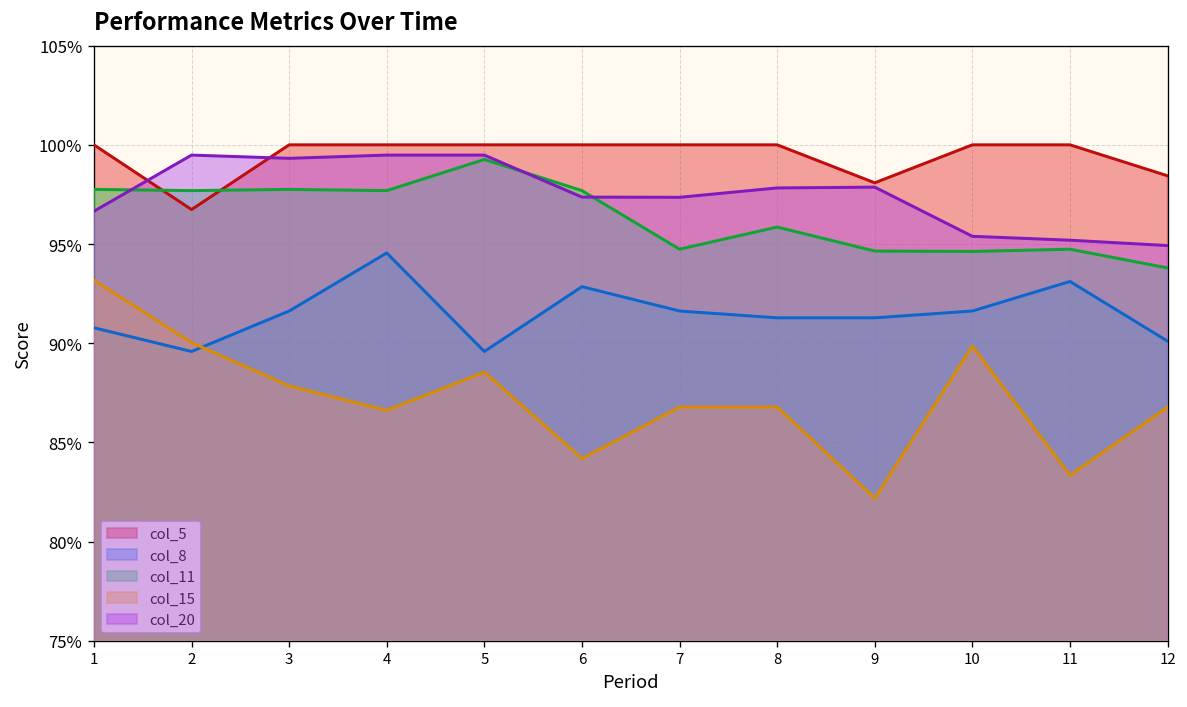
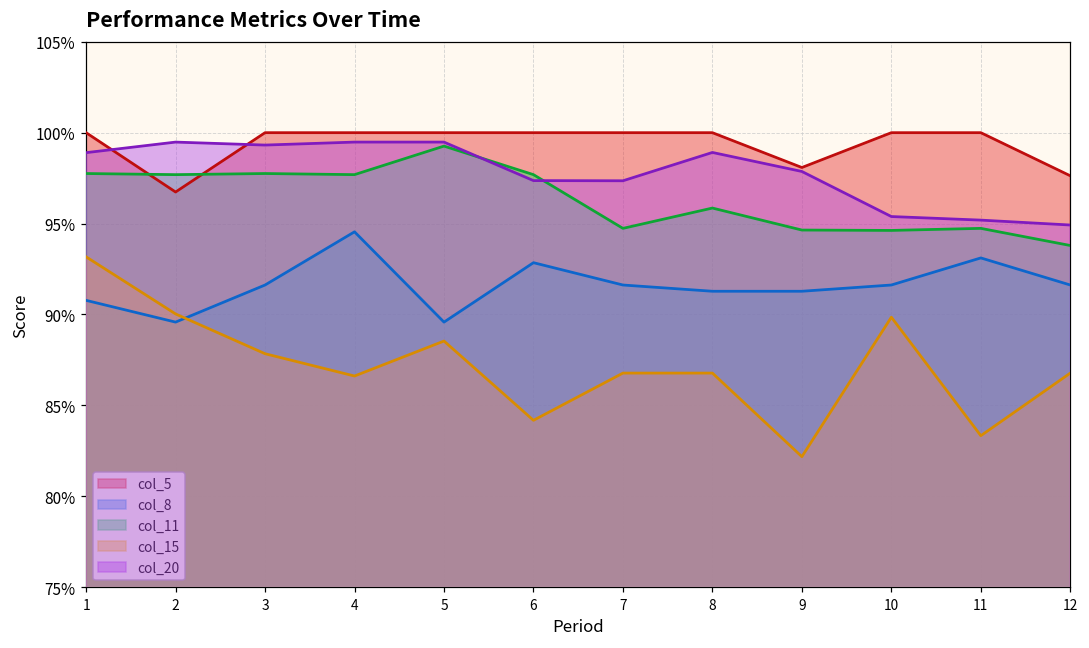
  {
    "col_5": {
      "1": "100.0%",
      "2": "96.7%",
      "3": "100.0%",
      "4": "100.0%",
      "5": "100.0%",
      "6": "100.0%",
      "7": "100.0%",
      "8": "100.0%",
      "9": "98.1%",
      "10": "100.0%",
      "11": "100.0%",
-     "12": "98.4%"
+     "12": "97.6%"
    },
    "col_8": {
      "1": "90.8%",
      "2": "89.6%",
      "3": "91.6%",
      "4": "94.5%",
      "5": "89.6%",
      "6": "92.8%",
      "7": "91.6%",
      "8": "91.3%",
      "9": "91.3%",
      "10": "91.6%",
      "11": "93.1%",
-     "12": "90.1%"
+     "12": "91.6%"
    },
    "col_11": {
      "1": "97.8%",
      "2": "97.7%",
      "3": "97.8%",
      "4": "97.7%",
      "5": "99.3%",
      "6": "97.7%",
      "7": "94.7%",
      "8": "95.9%",
      "9": "94.6%",
      "10": "94.6%",
      "11": "94.7%",
      "12": "93.8%"
    },
    "col_15": {
      "1": "93.2%",
      "2": "90.0%",
      "3": "87.8%",
      "4": "86.6%",
      "5": "88.5%",
      "6": "84.2%",
      "7": "86.8%",
      "8": "86.8%",
      "9": "82.2%",
      "10": "89.9%",
      "11": "83.3%",
      "12": "86.8%"
    },
    "col_20": {
-     "1": "96.7%",
+     "1": "98.9%",
      "2": "99.5%",
      "3": "99.3%",
      "4": "99.5%",
      "5": "99.5%",
      "6": "97.4%",
      "7": "97.4%",
-     "8": "97.8%",
+     "8": "98.9%",
      "9": "97.9%",
      "10": "95.4%",
      "11": "95.2%",
      "12": "94.9%"
    }
  }
